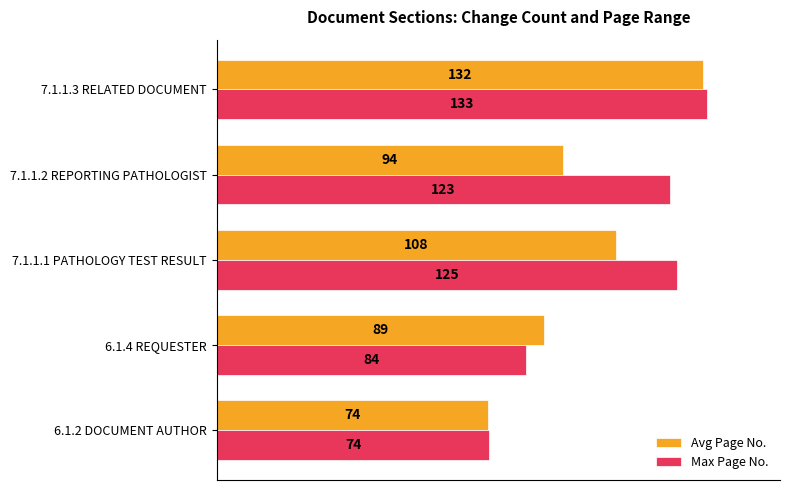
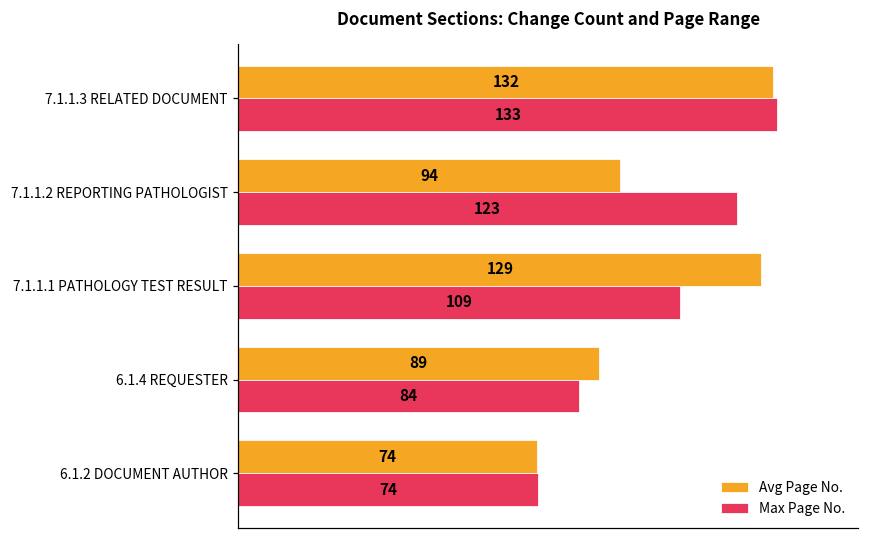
  {
    "Avg Page No.": {
-     "7.1.1.1 PATHOLOGY TEST RESULT": 108
+     "7.1.1.1 PATHOLOGY TEST RESULT": 129
    },
    "Max Page No.": {
-     "7.1.1.1 PATHOLOGY TEST RESULT": 125
+     "7.1.1.1 PATHOLOGY TEST RESULT": 109
    }
  }
